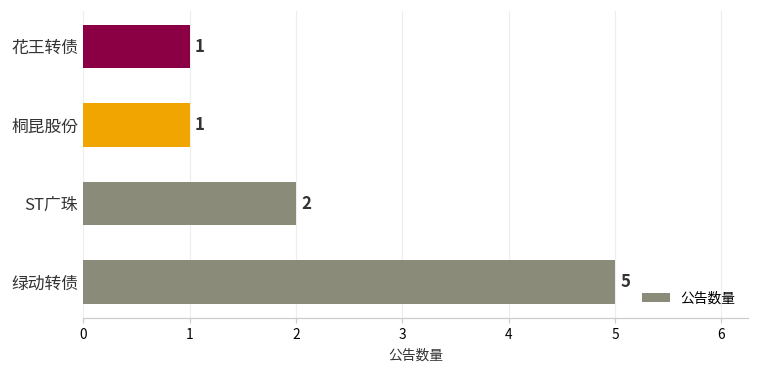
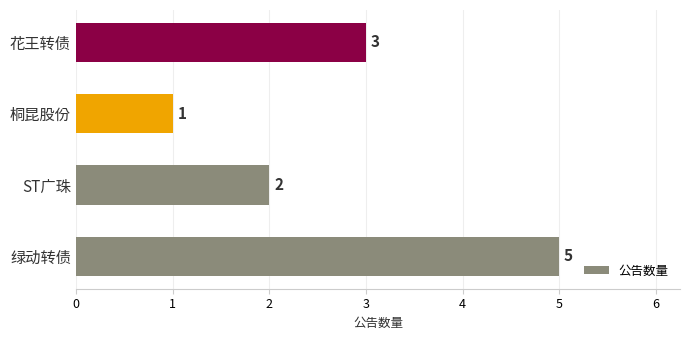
  {
-   "花王转债": 1,
+   "花王转债": 3,
    "桐昆股份": 1,
    "ST广珠": 2,
    "绿动转债": 5
  }
